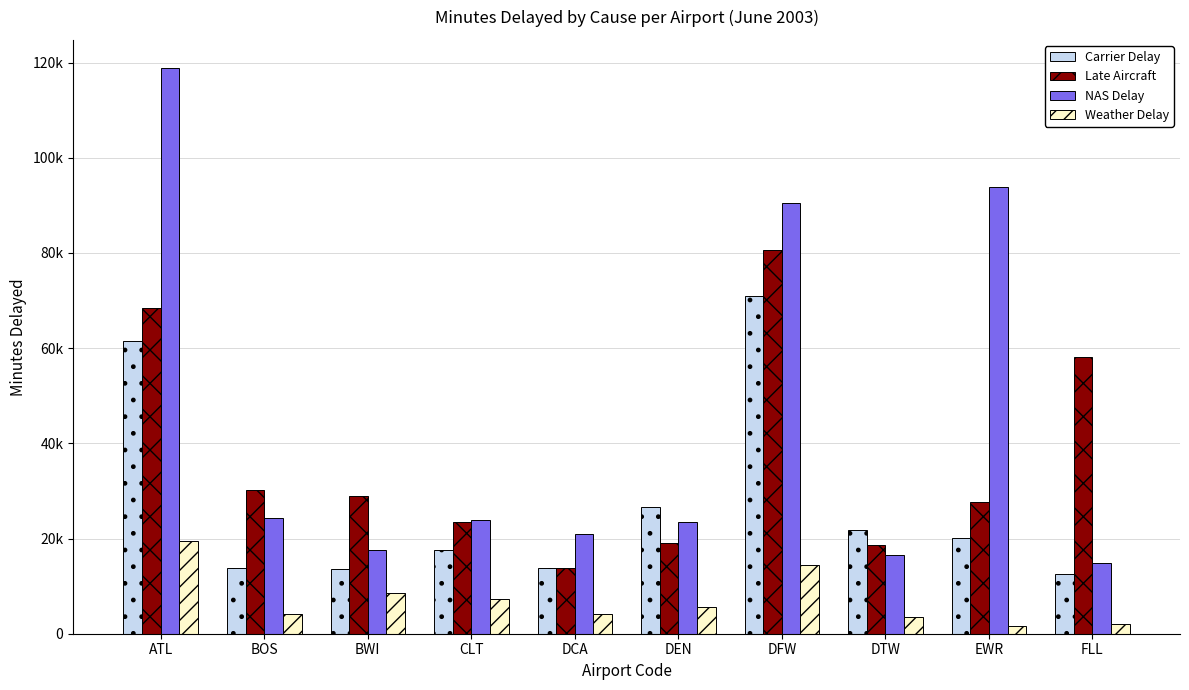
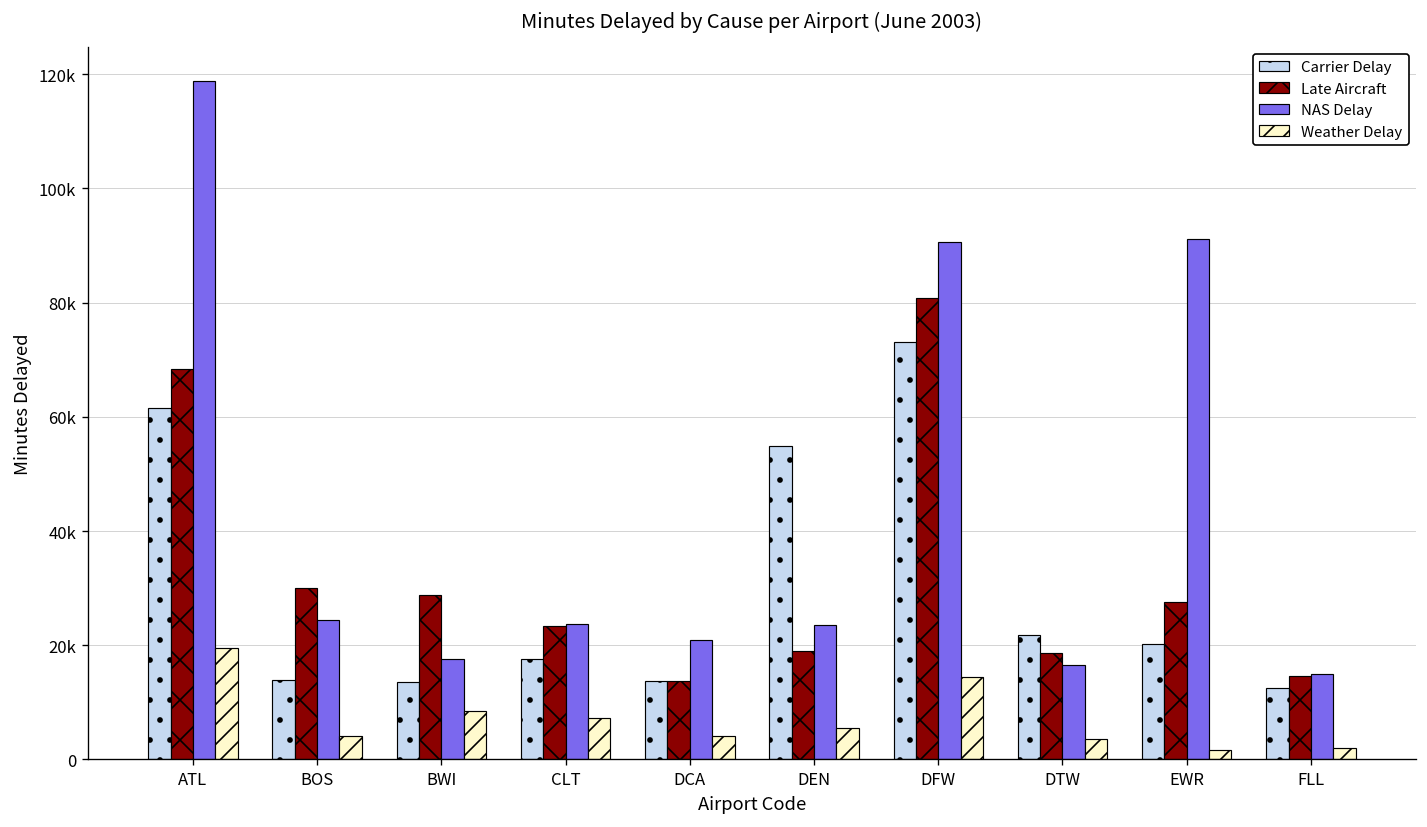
  {
    "Carrier Delay": {
      "ATL": 62000,
      "BOS": 14000,
      "BWI": 14000,
      "CLT": 18000,
      "DCA": 14000,
-     "DEN": 27000,
-     "DFW": 71000,
+     "DEN": 55000,
+     "DFW": 73000,
      "DTW": 22000,
      "EWR": 20000,
      "FLL": 13000
    },
    "Late Aircraft": {
      "ATL": 68000,
      "BOS": 30000,
      "BWI": 29000,
      "CLT": 23000,
      "DCA": 14000,
      "DEN": 19000,
      "DFW": 81000,
      "DTW": 19000,
      "EWR": 28000,
-     "FLL": 58000
+     "FLL": 15000
    },
    "NAS Delay": {
      "ATL": 119000,
      "BOS": 24000,
      "BWI": 18000,
      "CLT": 24000,
      "DCA": 21000,
      "DEN": 24000,
      "DFW": 91000,
      "DTW": 16000,
-     "EWR": 94000,
+     "EWR": 91000,
      "FLL": 15000
    },
    "Weather Delay": {
      "ATL": 19000,
      "BOS": 4000,
      "BWI": 9000,
      "CLT": 7000,
      "DCA": 4000,
      "DEN": 6000,
      "DFW": 14000,
      "DTW": 4000,
      "EWR": 2000,
      "FLL": 2000
    }
  }
